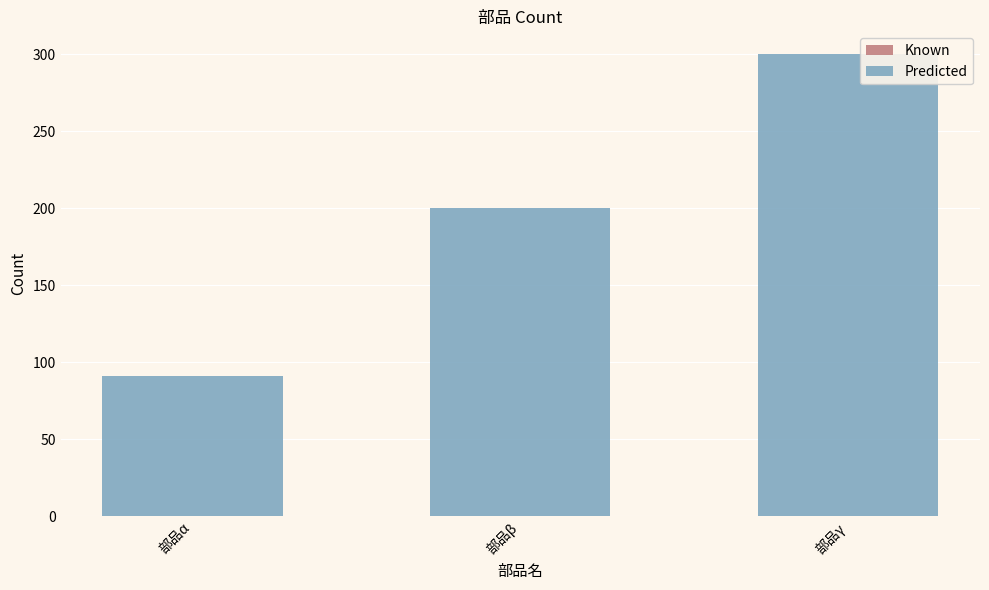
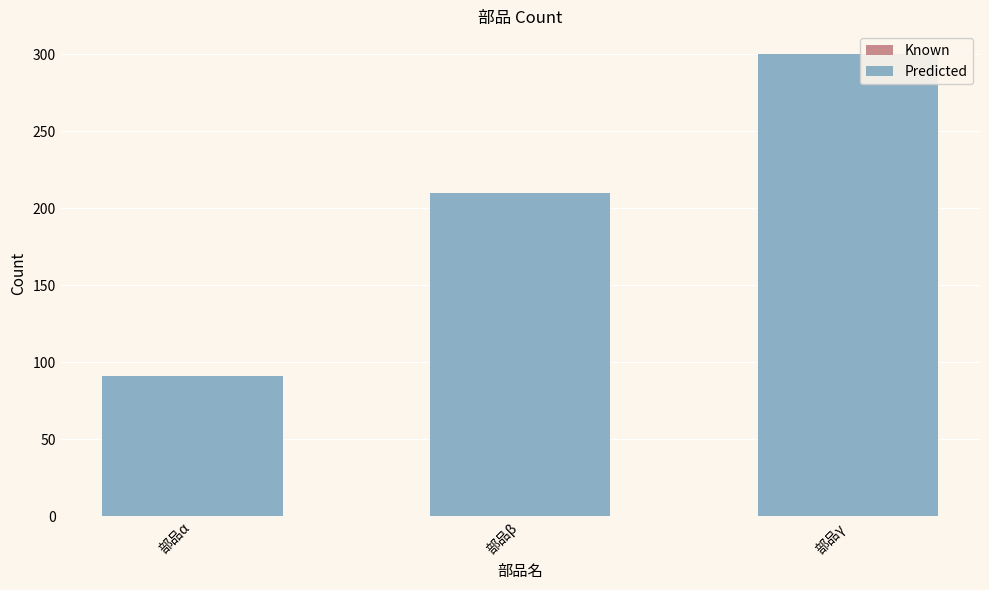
  {
    "Known": {
      "部品α": 0,
      "部品β": 0,
      "部品γ": 0
    },
    "Predicted": {
      "部品α": 91,
-     "部品β": 200,
+     "部品β": 210,
      "部品γ": 300
    }
  }
